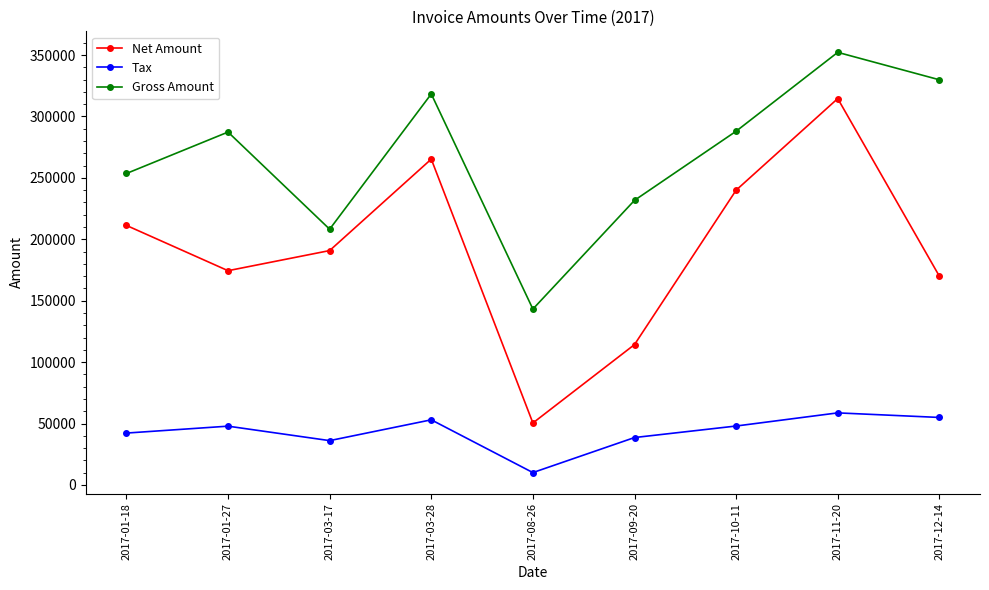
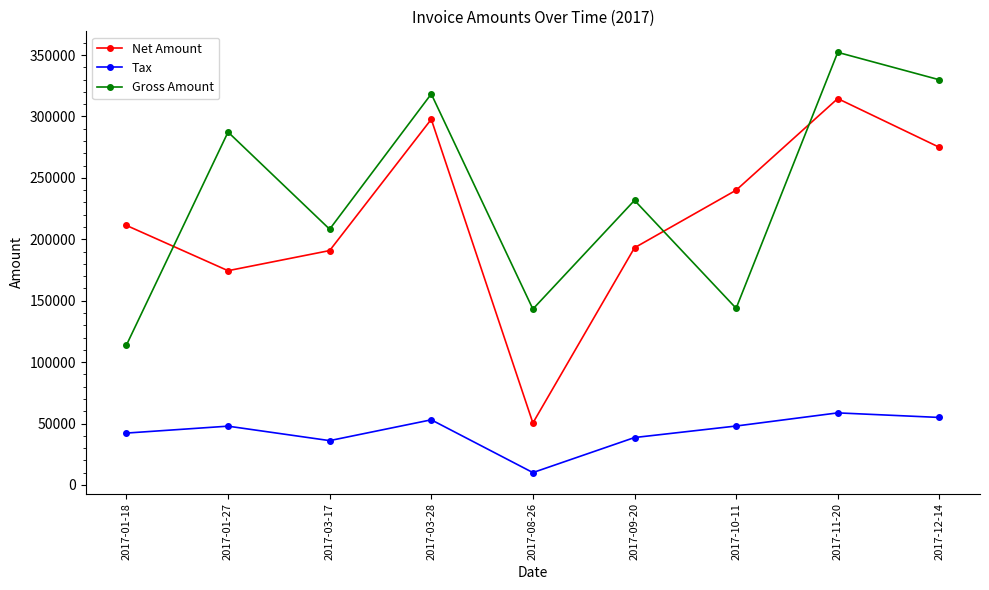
  {
    "Net Amount": {
      "2017-01-18": 211000,
      "2017-01-27": 174000,
      "2017-03-17": 191000,
-     "2017-03-28": 265000,
+     "2017-03-28": 298000,
      "2017-08-26": 50000,
-     "2017-09-20": 114000,
+     "2017-09-20": 193000,
      "2017-10-11": 240000,
      "2017-11-20": 315000,
-     "2017-12-14": 170000
+     "2017-12-14": 275000
    },
    "Tax": {
      "2017-01-18": 42000,
      "2017-01-27": 48000,
      "2017-03-17": 36000,
      "2017-03-28": 53000,
      "2017-08-26": 10000,
      "2017-09-20": 39000,
      "2017-10-11": 48000,
      "2017-11-20": 59000,
      "2017-12-14": 55000
    },
    "Gross Amount": {
-     "2017-01-18": 254000,
+     "2017-01-18": 114000,
      "2017-01-27": 287000,
      "2017-03-17": 208000,
      "2017-03-28": 318000,
      "2017-08-26": 143000,
      "2017-09-20": 232000,
-     "2017-10-11": 288000,
+     "2017-10-11": 144000,
      "2017-11-20": 352000,
      "2017-12-14": 330000
    }
  }
